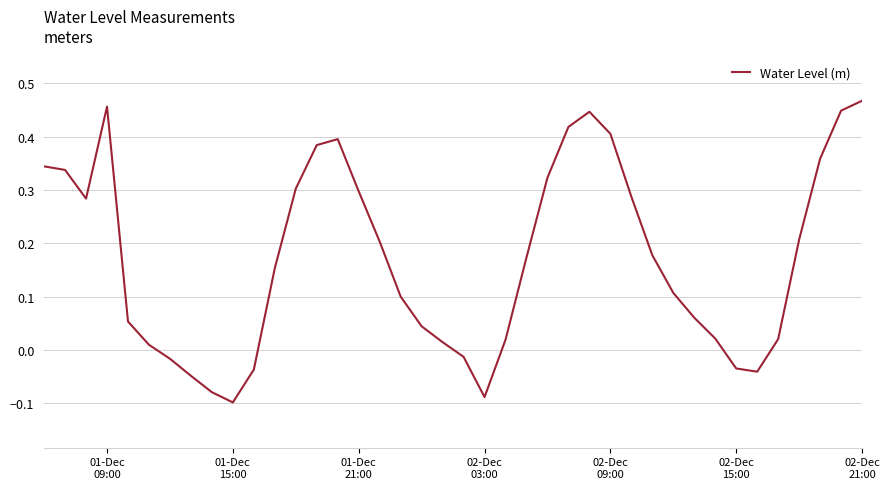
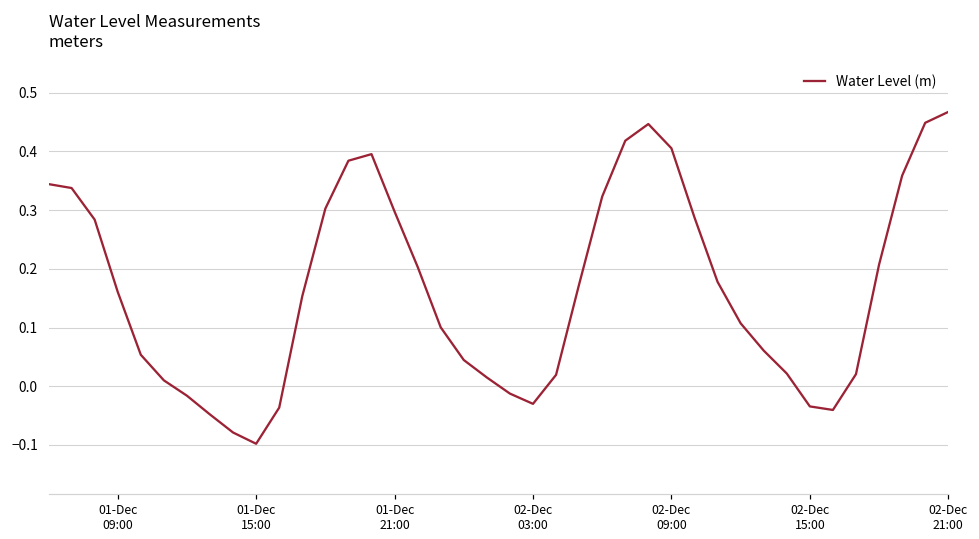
  {
-   "01-Dec 09:00": 0.46,
+   "01-Dec 09:00": 0.16,
    "01-Dec 15:00": -0.10,
    "01-Dec 21:00": 0.30,
-   "02-Dec 03:00": -0.09,
+   "02-Dec 03:00": -0.03,
    "02-Dec 09:00": 0.41,
    "02-Dec 15:00": -0.03,
    "02-Dec 21:00": 0.47
  }
